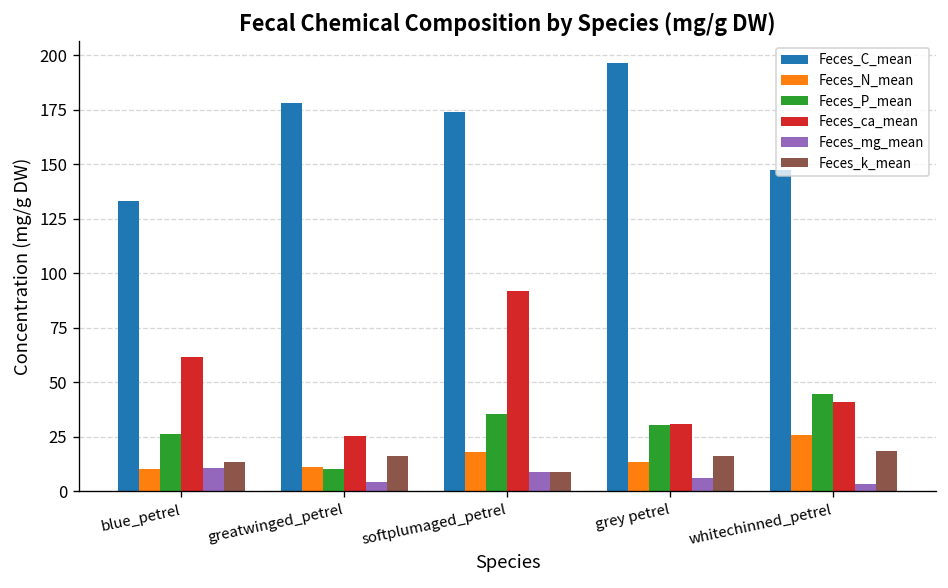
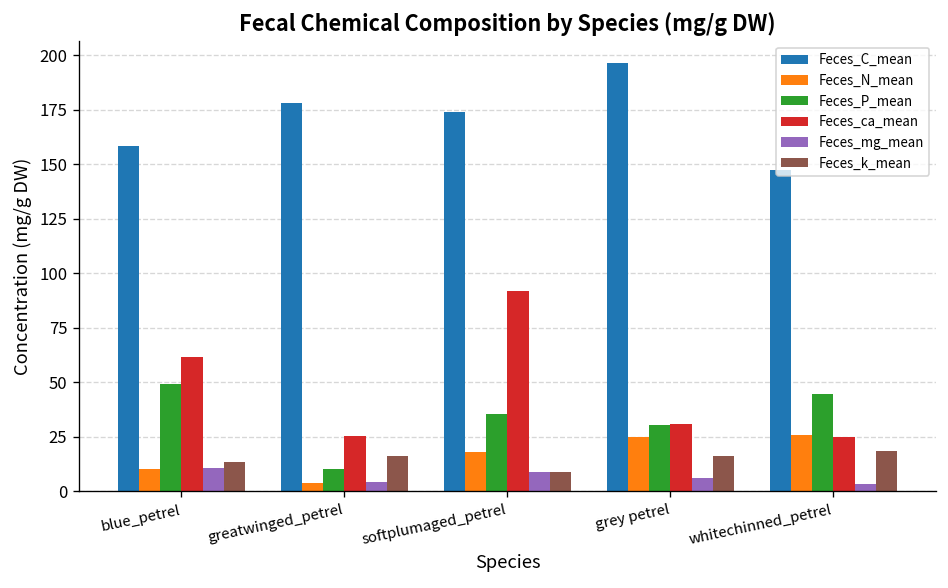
  {
    "Feces_C_mean": {
-     "blue_petrel": 133,
+     "blue_petrel": 158,
      "greatwinged_petrel": 178,
      "softplumaged_petrel": 174,
      "grey petrel": 197,
      "whitechinned_petrel": 147
    },
    "Feces_N_mean": {
      "blue_petrel": 10,
-     "greatwinged_petrel": 11,
+     "greatwinged_petrel": 4,
      "softplumaged_petrel": 18,
-     "grey petrel": 14,
+     "grey petrel": 25,
      "whitechinned_petrel": 26
    },
    "Feces_P_mean": {
-     "blue_petrel": 26,
+     "blue_petrel": 49,
      "greatwinged_petrel": 10,
      "softplumaged_petrel": 35,
      "grey petrel": 31,
      "whitechinned_petrel": 45
    },
    "Feces_ca_mean": {
      "blue_petrel": 61,
      "greatwinged_petrel": 25,
      "softplumaged_petrel": 92,
      "grey petrel": 31,
-     "whitechinned_petrel": 41
+     "whitechinned_petrel": 25
    },
    "Feces_mg_mean": {
      "blue_petrel": 11,
      "greatwinged_petrel": 4,
      "softplumaged_petrel": 9,
      "grey petrel": 6,
      "whitechinned_petrel": 4
    },
    "Feces_k_mean": {
      "blue_petrel": 13,
      "greatwinged_petrel": 16,
      "softplumaged_petrel": 9,
      "grey petrel": 16,
      "whitechinned_petrel": 18
    }
  }
